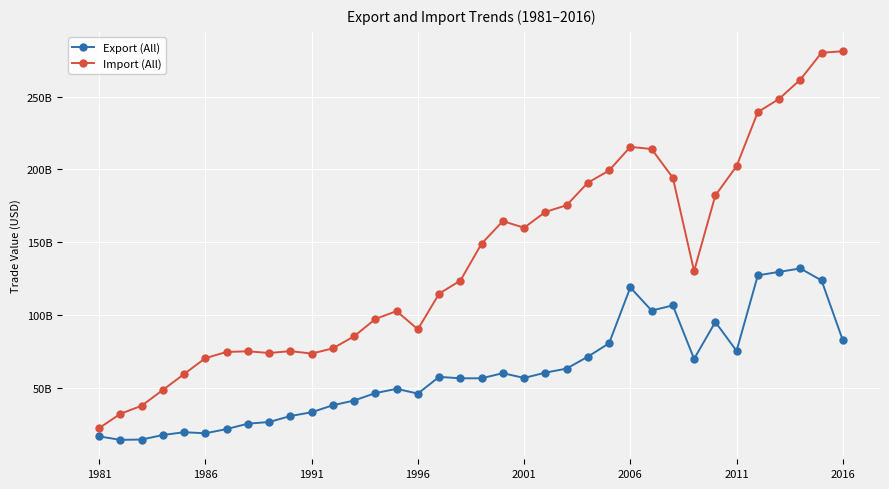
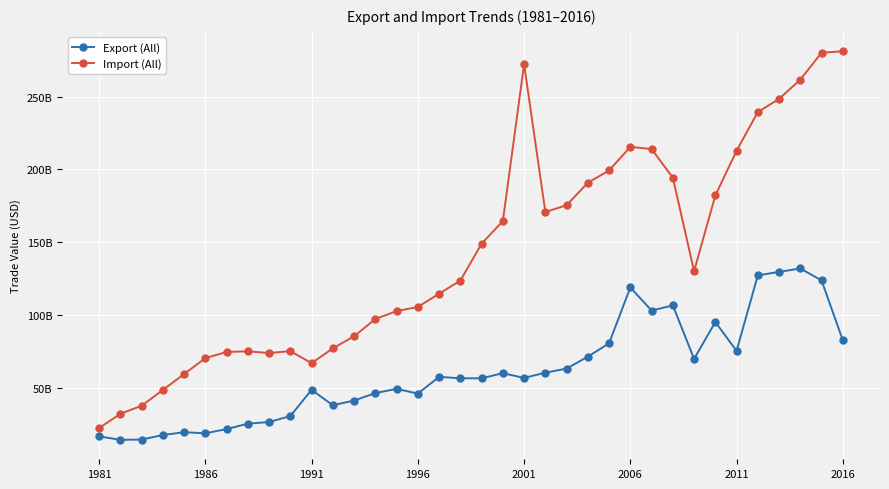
  {
    "Export (All)": {
      "1981": 17000000000,
      "1986": 19000000000,
-     "1991": 33000000000,
+     "1991": 49000000000,
      "1996": 46000000000,
      "2001": 57000000000,
      "2006": 119000000000,
      "2011": 75000000000,
      "2016": 83000000000
    },
    "Import (All)": {
      "1981": 22000000000,
      "1986": 70000000000,
-     "1991": 73000000000,
-     "1996": 90000000000,
-     "2001": 160000000000,
+     "1991": 67000000000,
+     "1996": 105000000000,
+     "2001": 272000000000,
      "2006": 216000000000,
-     "2011": 202000000000,
+     "2011": 213000000000,
      "2016": 281000000000
    }
  }
